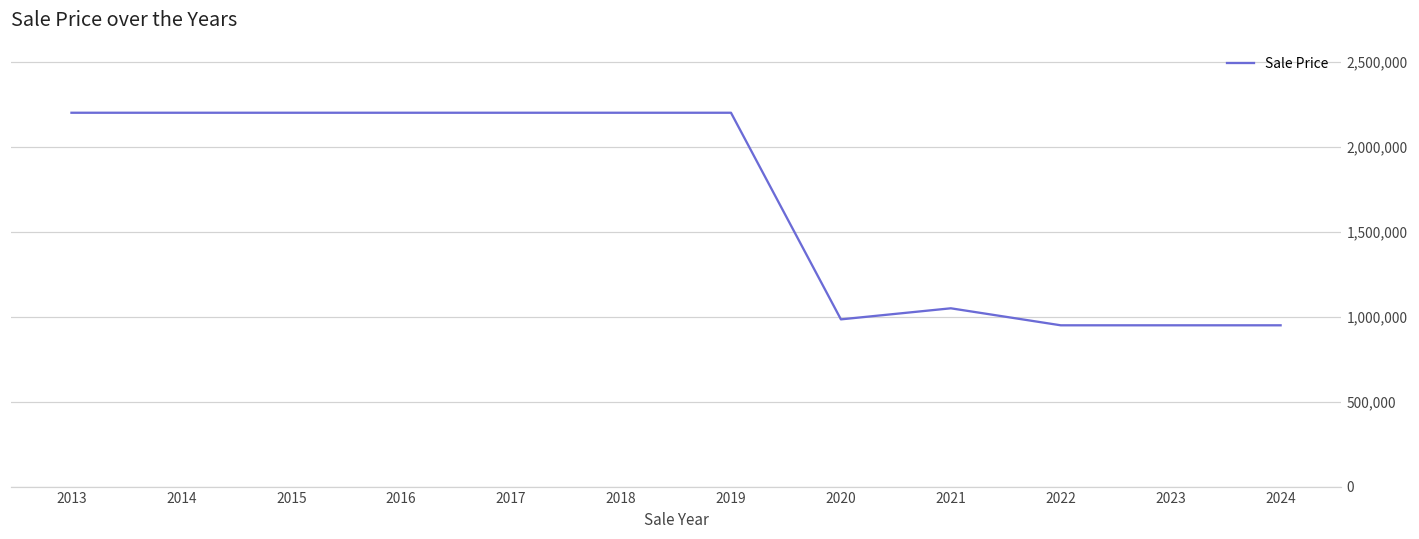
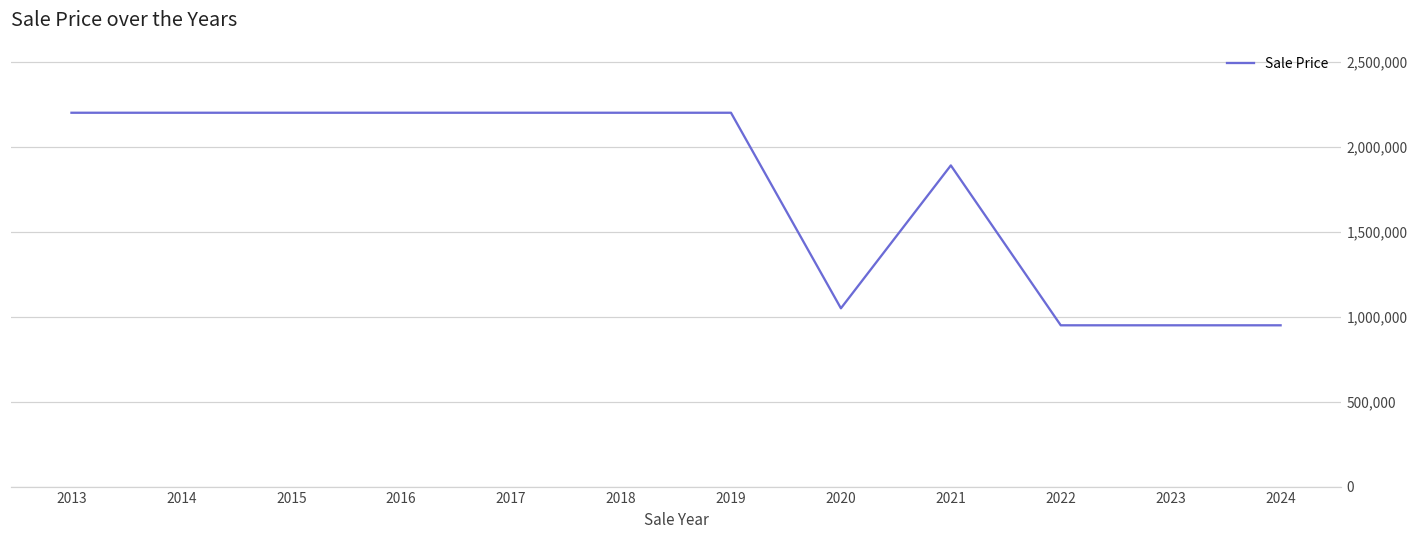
  {
    "2013": "2,200,000",
    "2014": "2,200,000",
    "2015": "2,200,000",
    "2016": "2,200,000",
    "2017": "2,200,000",
    "2018": "2,200,000",
    "2019": "2,200,000",
-   "2020": "980,000",
-   "2021": "1,050,000",
+   "2020": "1,050,000",
+   "2021": "1,890,000",
    "2022": "950,000",
    "2023": "950,000",
    "2024": "950,000"
  }
